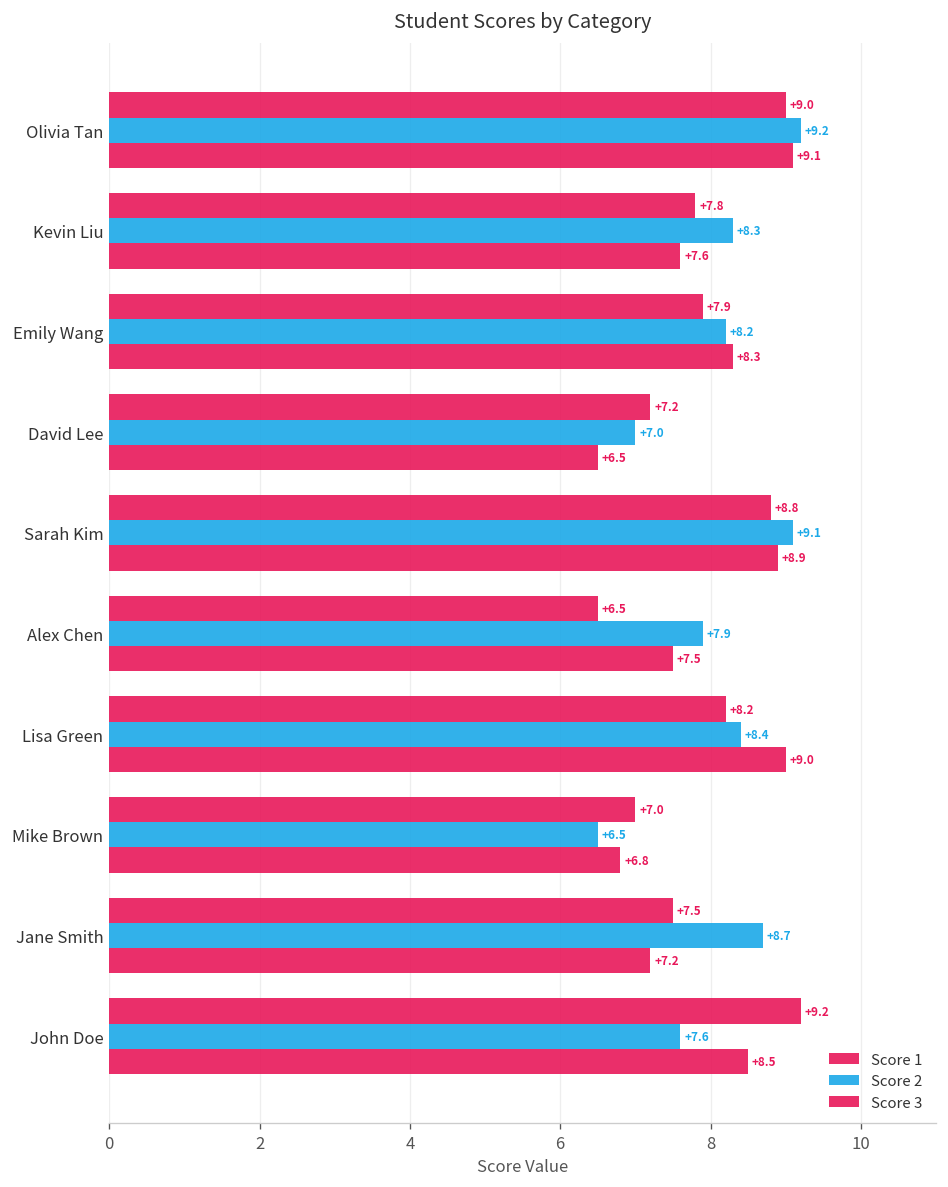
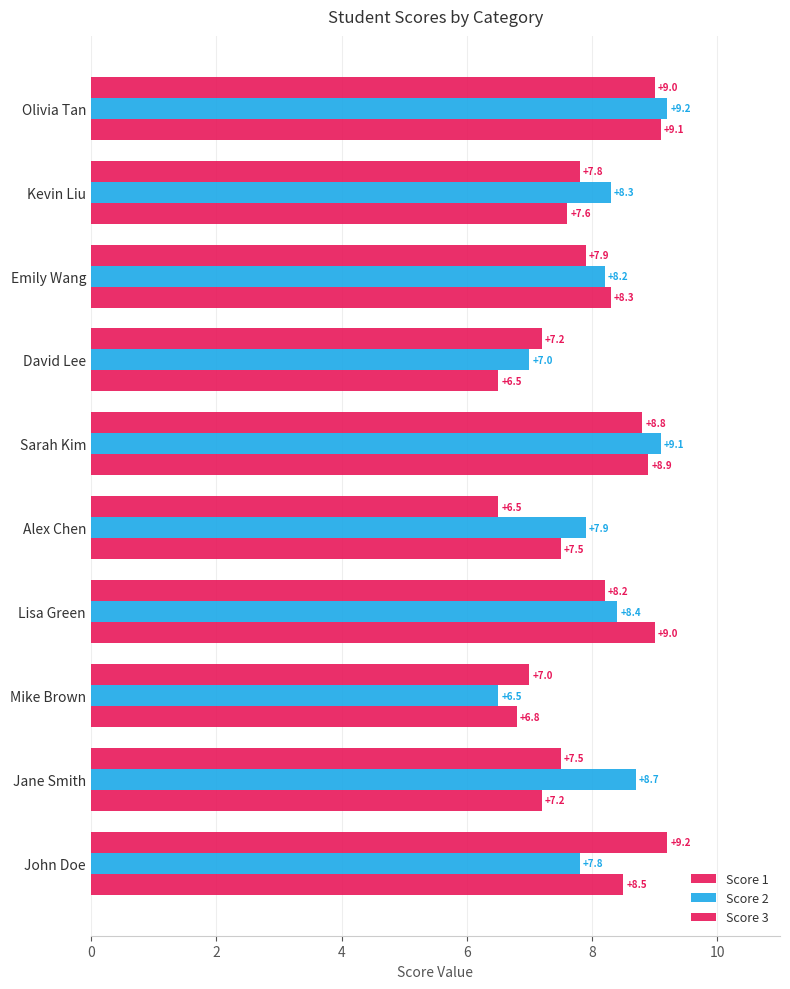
  {
    "Score 2": {
      "Olivia Tan": "+9.2",
      "Kevin Liu": "+8.3",
      "Emily Wang": "+8.2",
      "David Lee": "+7.0",
      "Sarah Kim": "+9.1",
      "Alex Chen": "+7.9",
      "Lisa Green": "+8.4",
      "Mike Brown": "+6.5",
      "Jane Smith": "+8.7",
-     "John Doe": "+7.6"
+     "John Doe": "+7.8"
    }
  }
